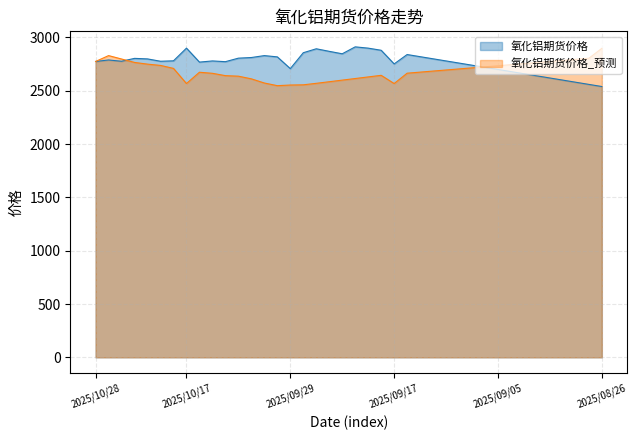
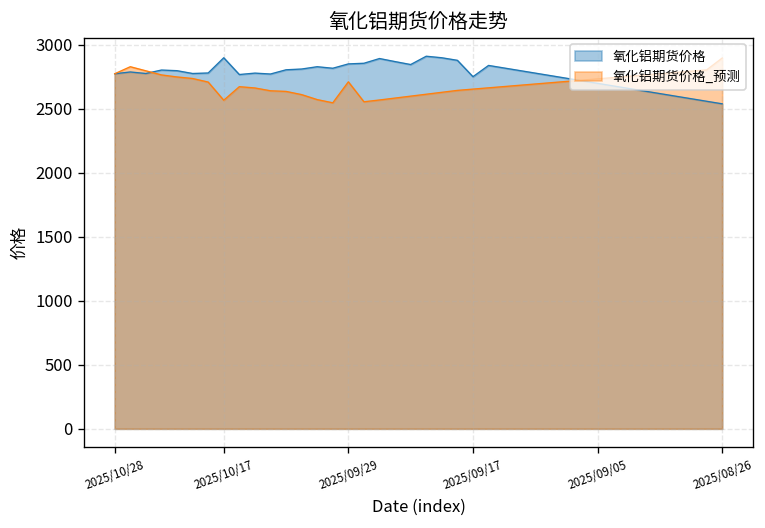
  {
    "氧化铝期货价格": {
      "2025/10/17": 2900,
-     "2025/09/29": 2710,
+     "2025/09/29": 2850,
      "2025/09/17": 2750,
      "2025/08/26": 2540
    },
    "氧化铝期货价格_预测": {
      "2025/10/17": 2570,
-     "2025/09/29": 2550,
-     "2025/09/17": 2570
+     "2025/09/29": 2710,
+     "2025/09/17": 2660
    }
  }
